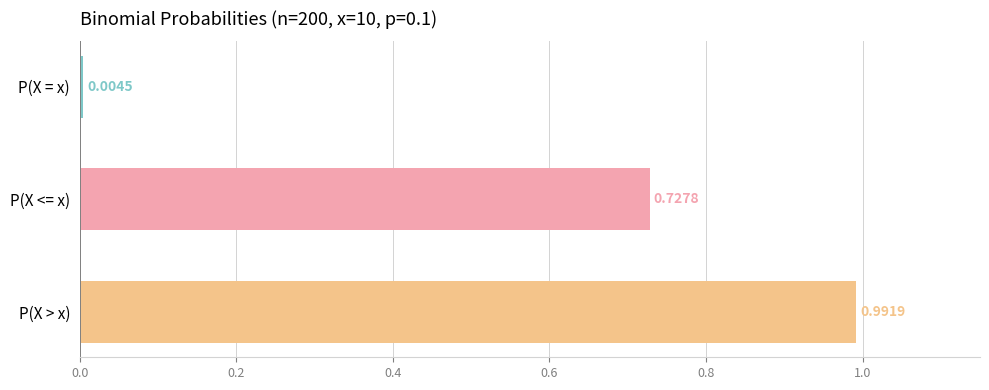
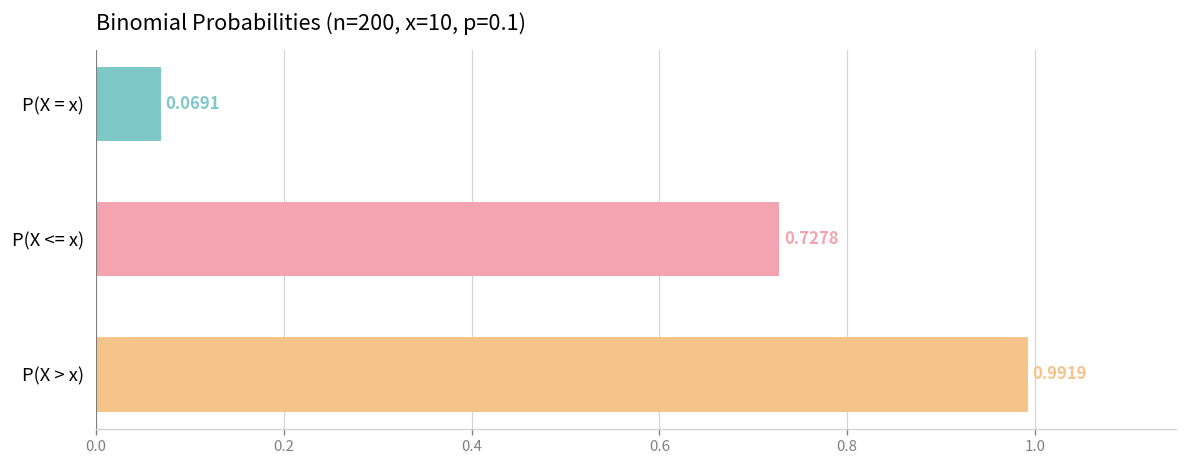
  {
-   "P(X = x)": 0.0045,
+   "P(X = x)": 0.0691,
    "P(X <= x)": 0.7278,
    "P(X > x)": 0.9919
  }
